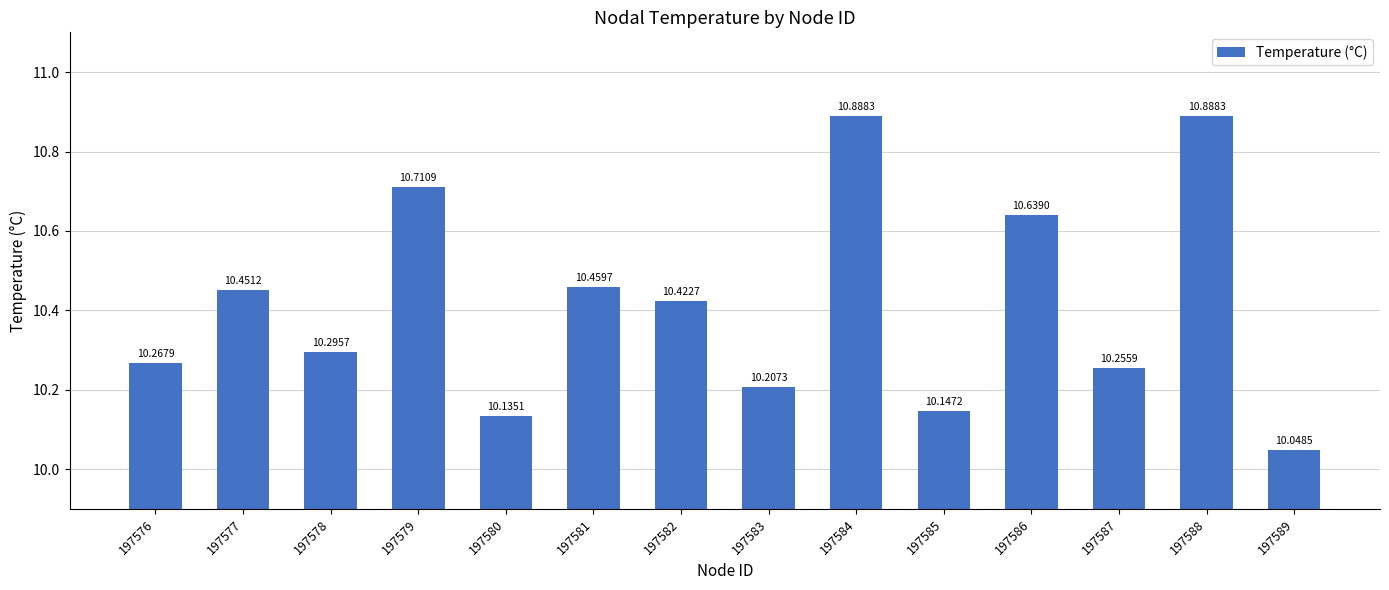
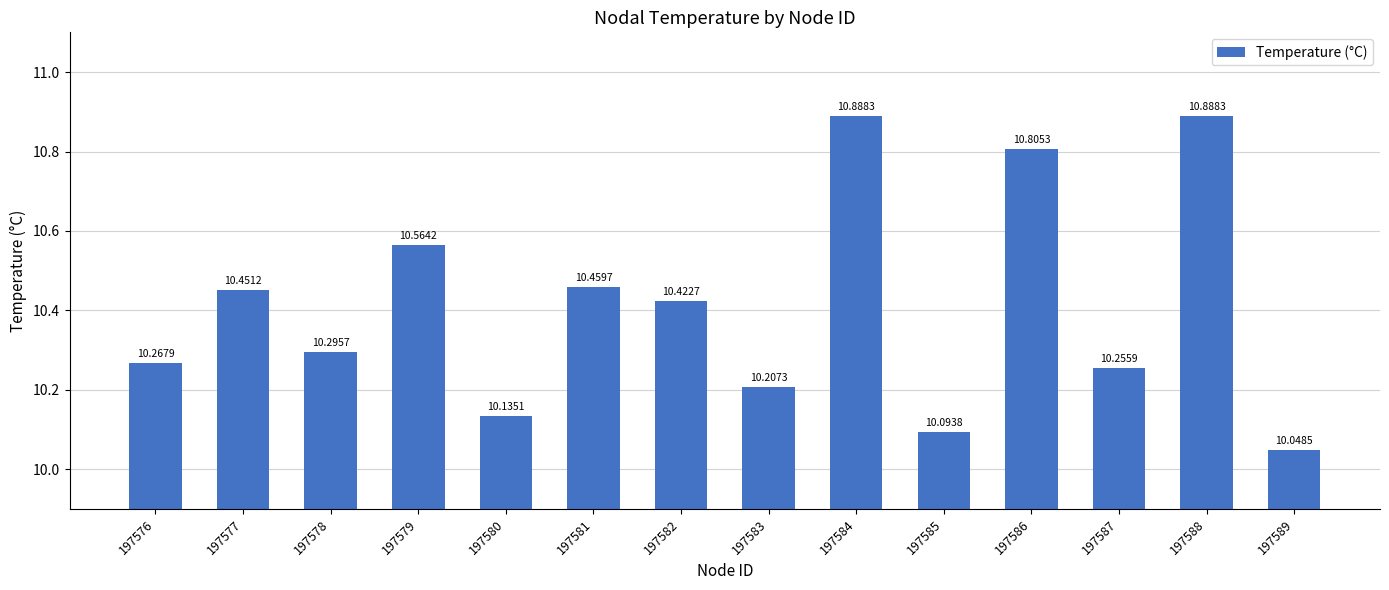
  {
    "197576": 10.2679,
    "197577": 10.4512,
    "197578": 10.2957,
-   "197579": 10.7109,
+   "197579": 10.5642,
    "197580": 10.1351,
    "197581": 10.4597,
    "197582": 10.4227,
    "197583": 10.2073,
    "197584": 10.8883,
-   "197585": 10.1472,
-   "197586": 10.6390,
+   "197585": 10.0938,
+   "197586": 10.8053,
    "197587": 10.2559,
    "197588": 10.8883,
    "197589": 10.0485
  }
